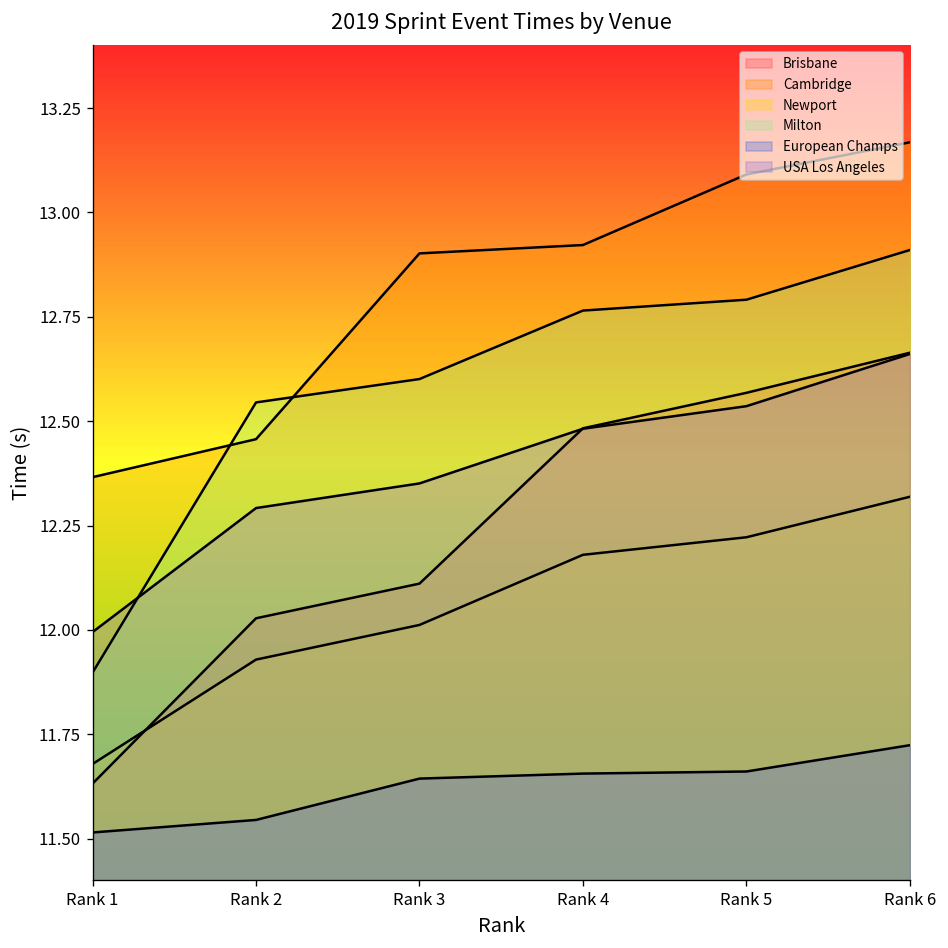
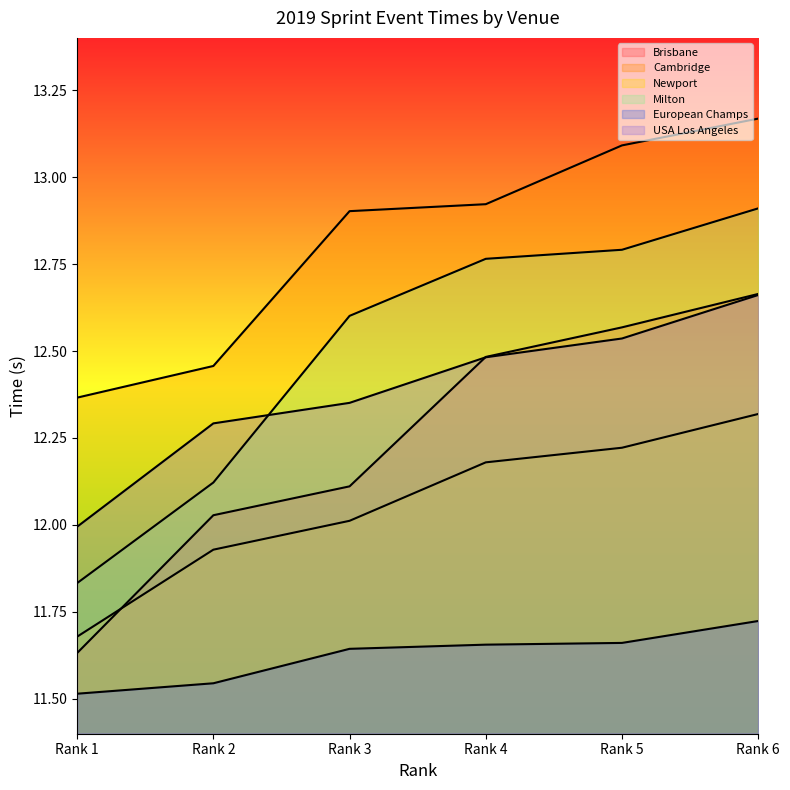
  {
    "Milton": {
-     "Rank 1": 11.90,
-     "Rank 2": 12.55,
+     "Rank 1": 11.83,
+     "Rank 2": 12.12,
      "Rank 3": 12.60,
      "Rank 4": 12.77,
      "Rank 5": 12.79,
      "Rank 6": 12.91
    }
  }
